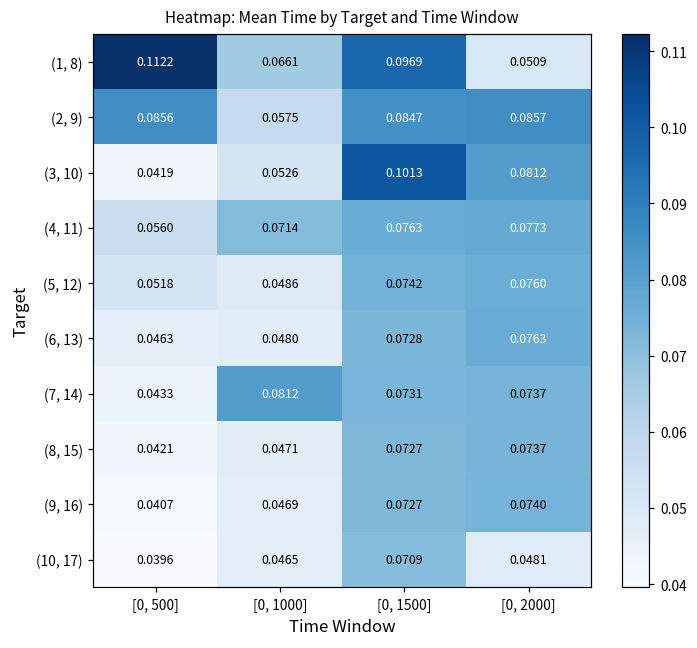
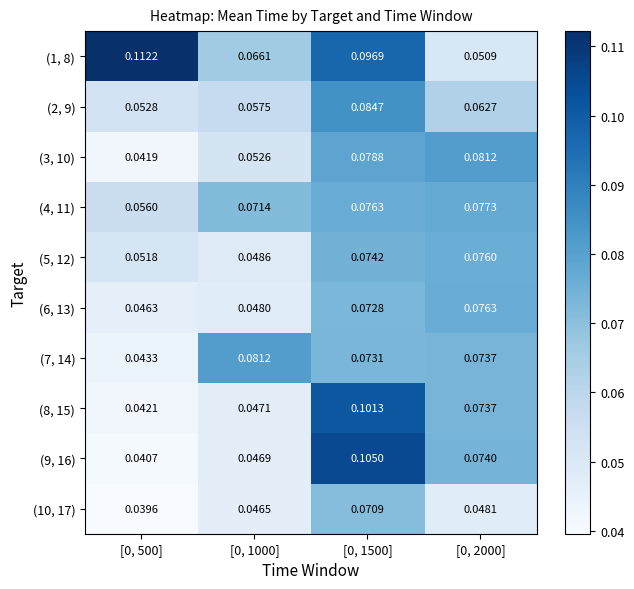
  {
    "(1, 8)": {
      "[0, 500]": 0.1122,
      "[0, 1000]": 0.0661,
      "[0, 1500]": 0.0969,
      "[0, 2000]": 0.0509
    },
    "(2, 9)": {
-     "[0, 500]": 0.0856,
+     "[0, 500]": 0.0528,
      "[0, 1000]": 0.0575,
      "[0, 1500]": 0.0847,
-     "[0, 2000]": 0.0857
+     "[0, 2000]": 0.0627
    },
    "(3, 10)": {
      "[0, 500]": 0.0419,
      "[0, 1000]": 0.0526,
-     "[0, 1500]": 0.1013,
+     "[0, 1500]": 0.0788,
      "[0, 2000]": 0.0812
    },
    "(4, 11)": {
      "[0, 500]": 0.0560,
      "[0, 1000]": 0.0714,
      "[0, 1500]": 0.0763,
      "[0, 2000]": 0.0773
    },
    "(5, 12)": {
      "[0, 500]": 0.0518,
      "[0, 1000]": 0.0486,
      "[0, 1500]": 0.0742,
      "[0, 2000]": 0.0760
    },
    "(6, 13)": {
      "[0, 500]": 0.0463,
      "[0, 1000]": 0.0480,
      "[0, 1500]": 0.0728,
      "[0, 2000]": 0.0763
    },
    "(7, 14)": {
      "[0, 500]": 0.0433,
      "[0, 1000]": 0.0812,
      "[0, 1500]": 0.0731,
      "[0, 2000]": 0.0737
    },
    "(8, 15)": {
      "[0, 500]": 0.0421,
      "[0, 1000]": 0.0471,
-     "[0, 1500]": 0.0727,
+     "[0, 1500]": 0.1013,
      "[0, 2000]": 0.0737
    },
    "(9, 16)": {
      "[0, 500]": 0.0407,
      "[0, 1000]": 0.0469,
-     "[0, 1500]": 0.0727,
+     "[0, 1500]": 0.1050,
      "[0, 2000]": 0.0740
    },
    "(10, 17)": {
      "[0, 500]": 0.0396,
      "[0, 1000]": 0.0465,
      "[0, 1500]": 0.0709,
      "[0, 2000]": 0.0481
    }
  }
